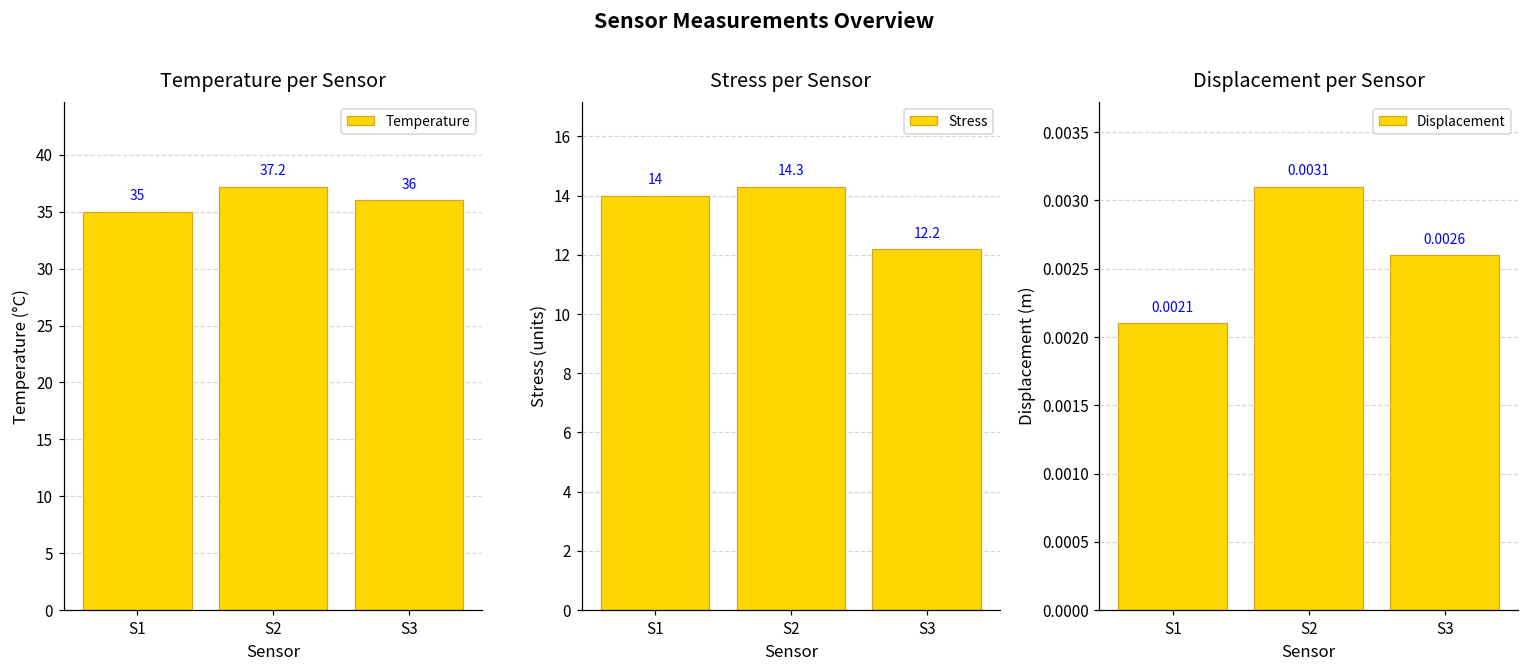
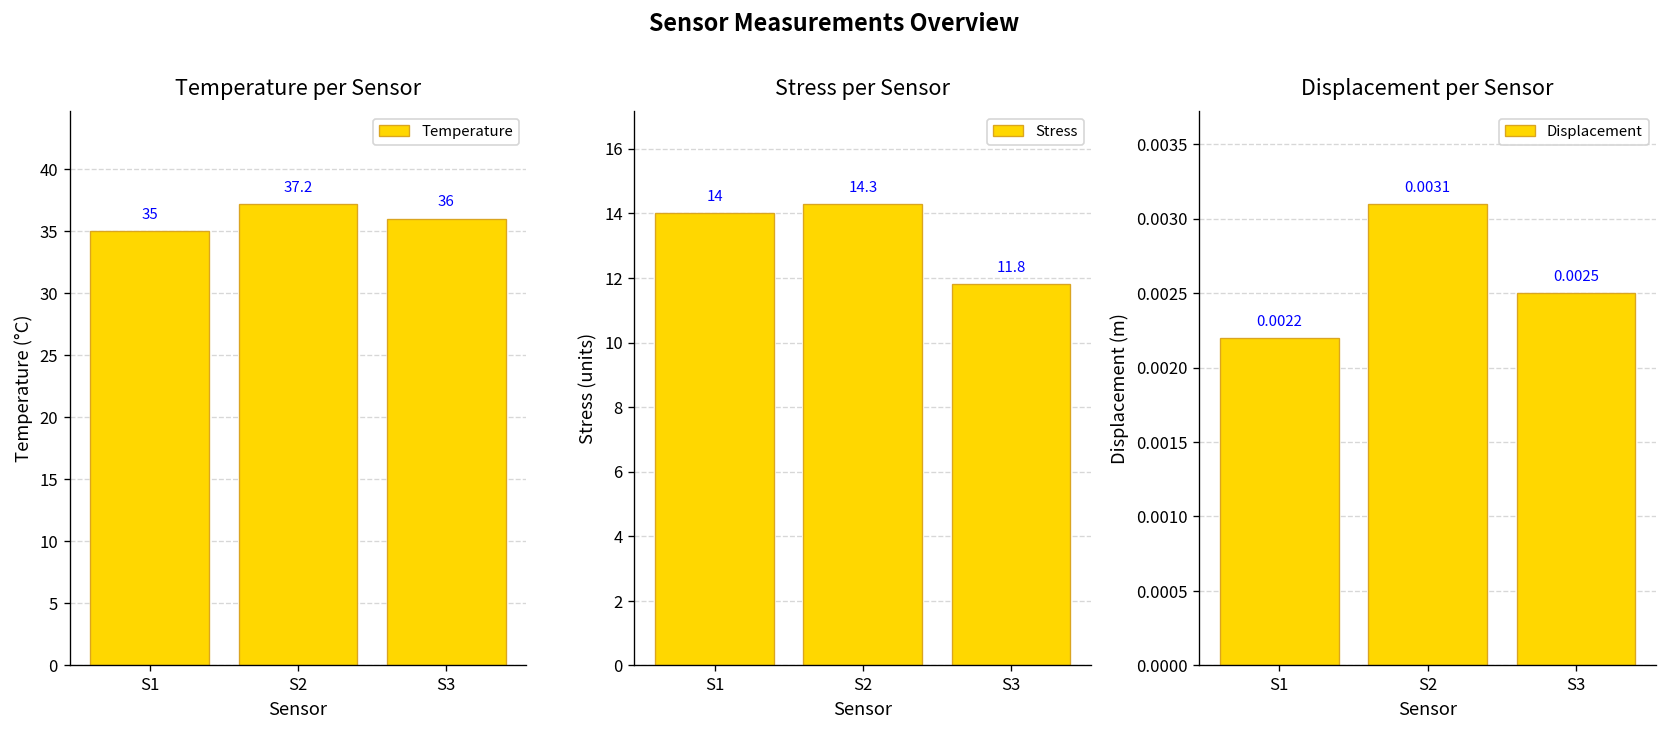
  {
    "Temperature per Sensor": {
      "S1": 35,
      "S2": 37.2,
      "S3": 36
    },
    "Stress per Sensor": {
      "S1": 14,
      "S2": 14.3,
-     "S3": 12.2
+     "S3": 11.8
    },
    "Displacement per Sensor": {
-     "S1": 0.0021,
+     "S1": 0.0022,
      "S2": 0.0031,
-     "S3": 0.0026
+     "S3": 0.0025
    }
  }
